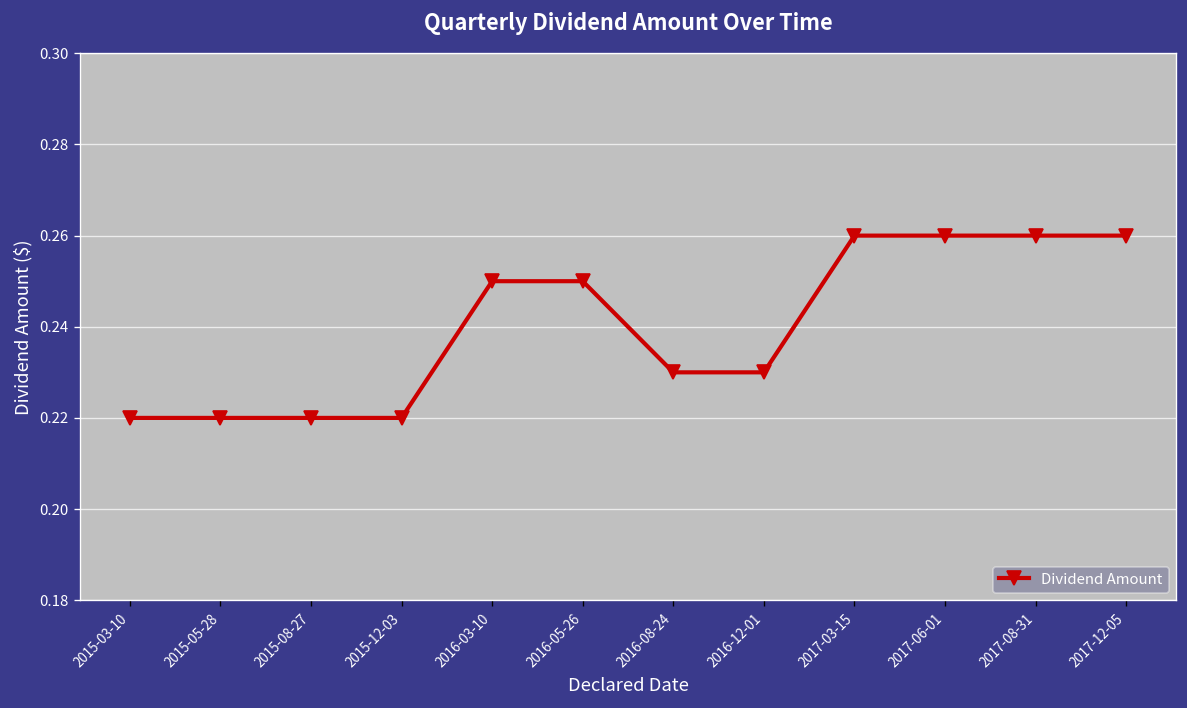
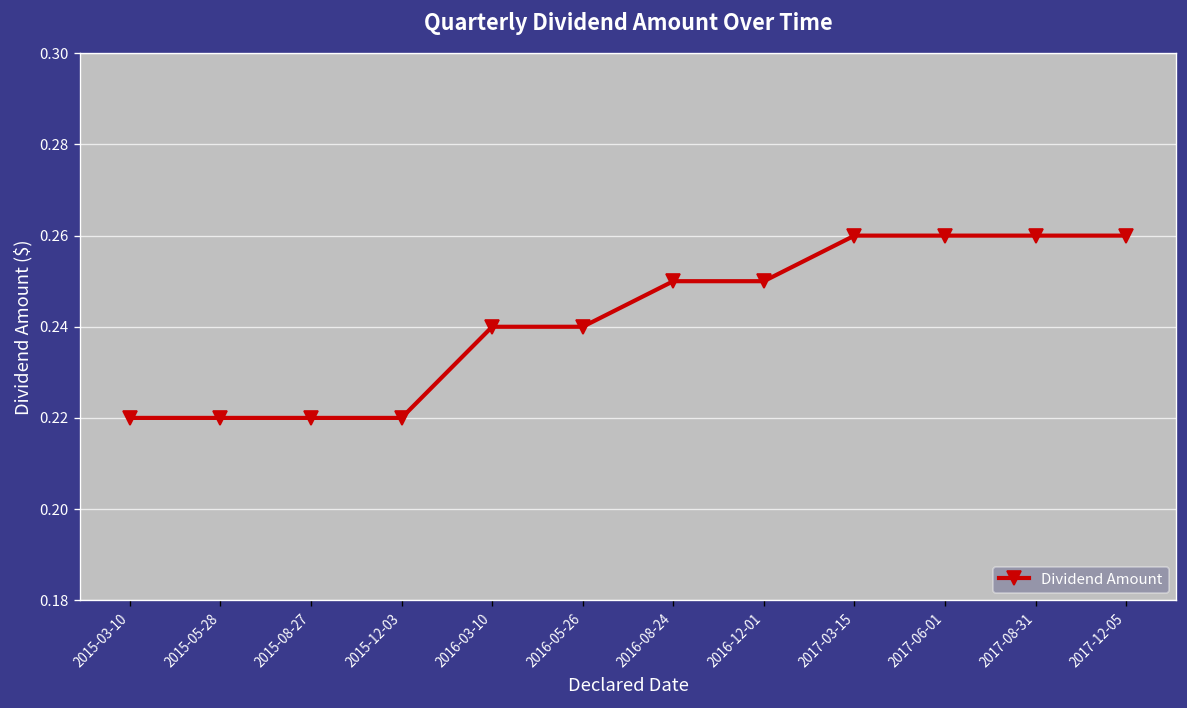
  {
    "2015-03-10": 0.22,
    "2015-05-28": 0.22,
    "2015-08-27": 0.22,
    "2015-12-03": 0.22,
-   "2016-03-10": 0.25,
-   "2016-05-26": 0.25,
-   "2016-08-24": 0.23,
-   "2016-12-01": 0.23,
+   "2016-03-10": 0.24,
+   "2016-05-26": 0.24,
+   "2016-08-24": 0.25,
+   "2016-12-01": 0.25,
    "2017-03-15": 0.26,
    "2017-06-01": 0.26,
    "2017-08-31": 0.26,
    "2017-12-05": 0.26
  }
